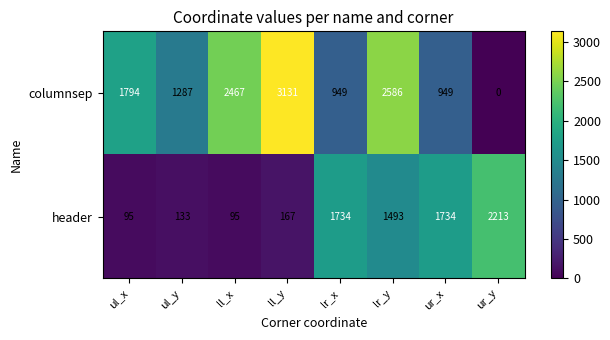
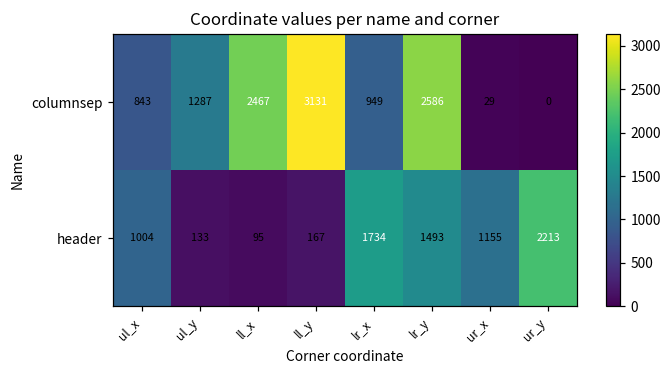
  {
    "columnsep": {
-     "ul_x": 1794,
+     "ul_x": 843,
      "ul_y": 1287,
      "ll_x": 2467,
      "ll_y": 3131,
      "lr_x": 949,
      "lr_y": 2586,
-     "ur_x": 949,
+     "ur_x": 29,
      "ur_y": 0
    },
    "header": {
-     "ul_x": 95,
+     "ul_x": 1004,
      "ul_y": 133,
      "ll_x": 95,
      "ll_y": 167,
      "lr_x": 1734,
      "lr_y": 1493,
-     "ur_x": 1734,
+     "ur_x": 1155,
      "ur_y": 2213
    }
  }
